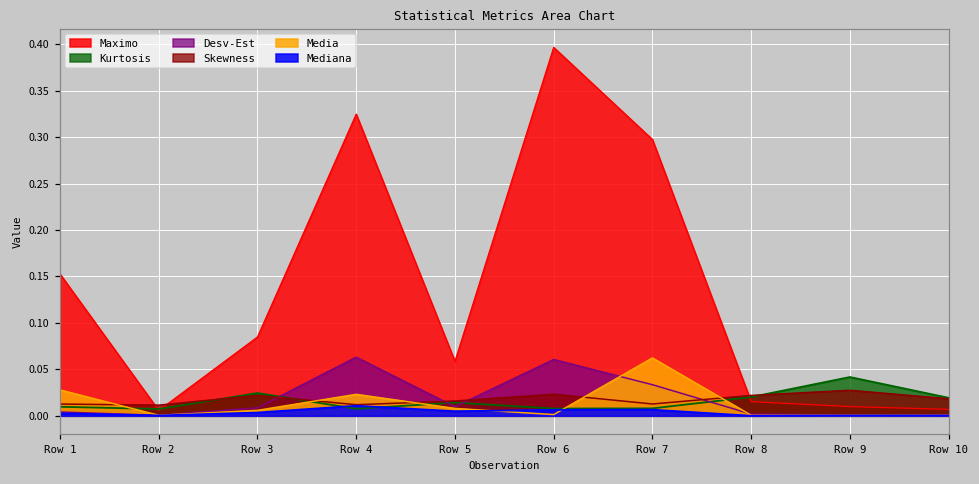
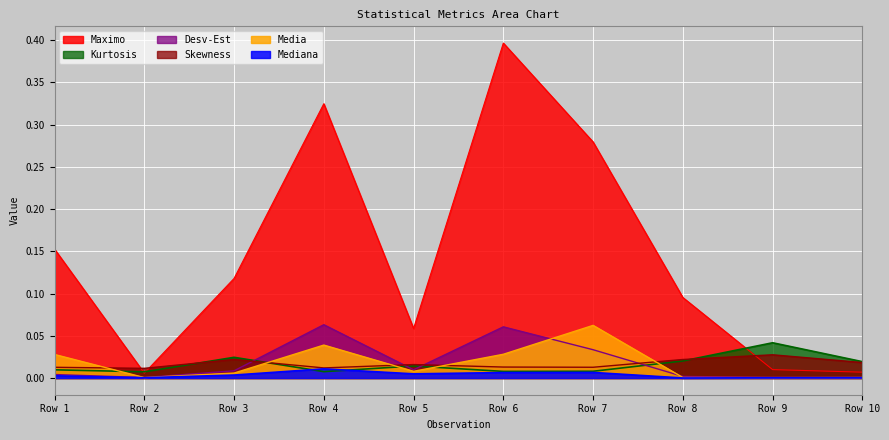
  {
    "Maximo": {
      "Row 1": 0.15,
-     "Row 3": 0.08,
+     "Row 3": 0.12,
      "Row 4": 0.32,
      "Row 5": 0.06,
      "Row 6": 0.40,
-     "Row 7": 0.30,
-     "Row 8": 0.02,
+     "Row 7": 0.28,
+     "Row 8": 0.10,
      "Row 9": 0.01,
      "Row 10": 0.01
    },
    "Kurtosis": {
      "Row 4": 0.01,
      "Row 9": 0.04
    },
    "Desv-Est": {
      "Row 4": 0.06,
      "Row 6": 0.06,
      "Row 7": 0.03
    },
    "Skewness": {
      "Row 2": 0.01,
-     "Row 6": 0.02,
+     "Row 6": 0.01,
      "Row 7": 0.01,
      "Row 9": 0.03
    },
    "Media": {
      "Row 1": 0.03,
-     "Row 4": 0.02,
-     "Row 6": 0.00,
+     "Row 4": 0.04,
+     "Row 6": 0.03,
      "Row 7": 0.06
    }
  }
